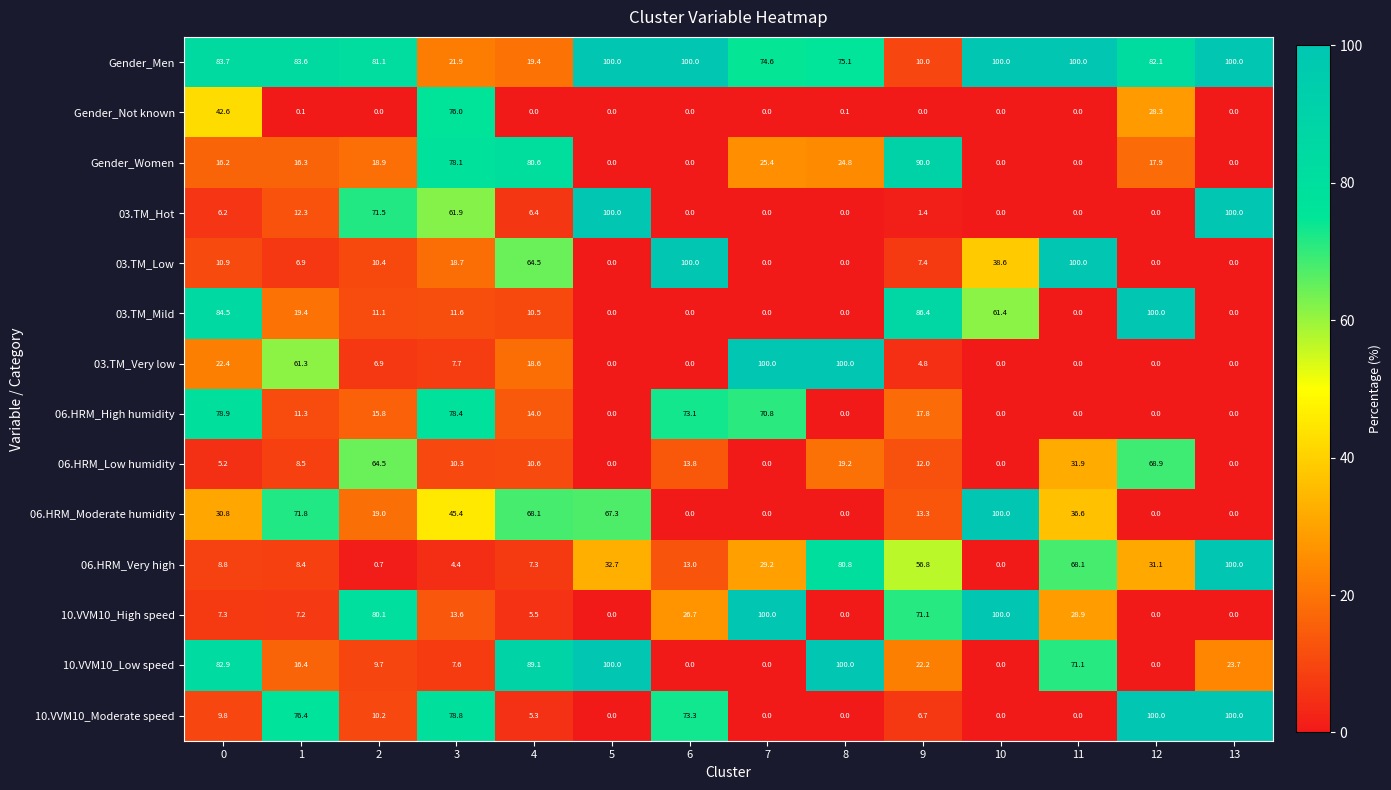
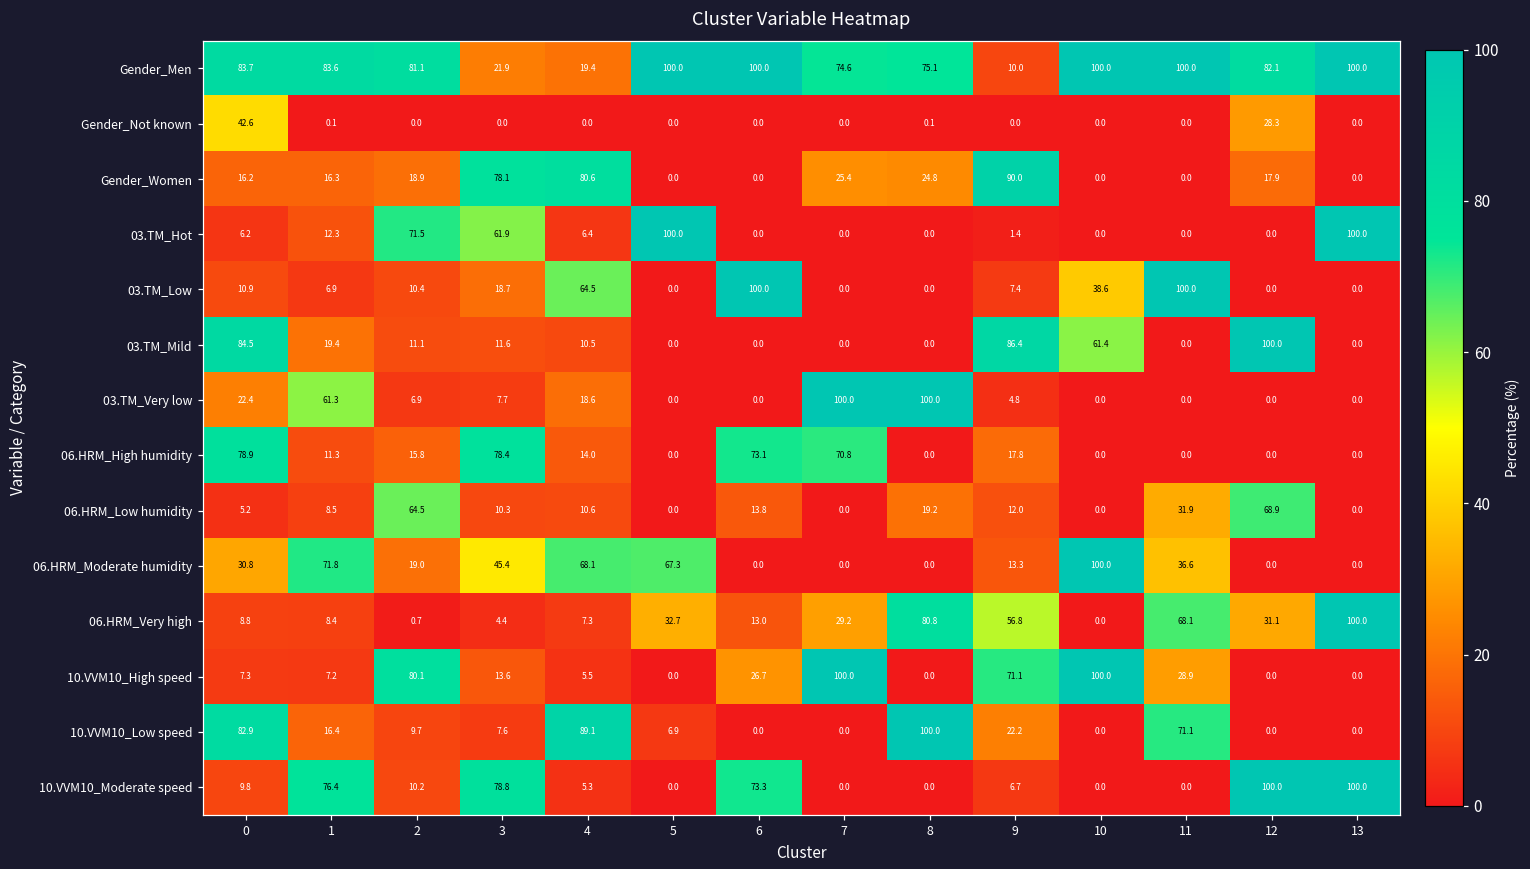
  {
    "Gender_Men": {
      "0": 83.7,
      "1": 83.6,
      "2": 81.1,
      "3": 21.9,
      "4": 19.4,
      "5": 100.0,
      "6": 100.0,
      "7": 74.6,
      "8": 75.1,
      "9": 10.0,
      "10": 100.0,
      "11": 100.0,
      "12": 82.1,
      "13": 100.0
    },
    "Gender_Not known": {
      "0": 42.6,
      "1": 0.1,
      "2": 0.0,
-     "3": 76.0,
+     "3": 0.0,
      "4": 0.0,
      "5": 0.0,
      "6": 0.0,
      "7": 0.0,
      "8": 0.1,
      "9": 0.0,
      "10": 0.0,
      "11": 0.0,
      "12": 28.3,
      "13": 0.0
    },
    "Gender_Women": {
      "0": 16.2,
      "1": 16.3,
      "2": 18.9,
      "3": 78.1,
      "4": 80.6,
      "5": 0.0,
      "6": 0.0,
      "7": 25.4,
      "8": 24.8,
      "9": 90.0,
      "10": 0.0,
      "11": 0.0,
      "12": 17.9,
      "13": 0.0
    },
    "03.TM_Hot": {
      "0": 6.2,
      "1": 12.3,
      "2": 71.5,
      "3": 61.9,
      "4": 6.4,
      "5": 100.0,
      "6": 0.0,
      "7": 0.0,
      "8": 0.0,
      "9": 1.4,
      "10": 0.0,
      "11": 0.0,
      "12": 0.0,
      "13": 100.0
    },
    "03.TM_Low": {
      "0": 10.9,
      "1": 6.9,
      "2": 10.4,
      "3": 18.7,
      "4": 64.5,
      "5": 0.0,
      "6": 100.0,
      "7": 0.0,
      "8": 0.0,
      "9": 7.4,
      "10": 38.6,
      "11": 100.0,
      "12": 0.0,
      "13": 0.0
    },
    "03.TM_Mild": {
      "0": 84.5,
      "1": 19.4,
      "2": 11.1,
      "3": 11.6,
      "4": 10.5,
      "5": 0.0,
      "6": 0.0,
      "7": 0.0,
      "8": 0.0,
      "9": 86.4,
      "10": 61.4,
      "11": 0.0,
      "12": 100.0,
      "13": 0.0
    },
    "03.TM_Very low": {
      "0": 22.4,
      "1": 61.3,
      "2": 6.9,
      "3": 7.7,
      "4": 18.6,
      "5": 0.0,
      "6": 0.0,
      "7": 100.0,
      "8": 100.0,
      "9": 4.8,
      "10": 0.0,
      "11": 0.0,
      "12": 0.0,
      "13": 0.0
    },
    "06.HRM_High humidity": {
      "0": 78.9,
      "1": 11.3,
      "2": 15.8,
      "3": 78.4,
      "4": 14.0,
      "5": 0.0,
      "6": 73.1,
      "7": 70.8,
      "8": 0.0,
      "9": 17.8,
      "10": 0.0,
      "11": 0.0,
      "12": 0.0,
      "13": 0.0
    },
    "06.HRM_Low humidity": {
      "0": 5.2,
      "1": 8.5,
      "2": 64.5,
      "3": 10.3,
      "4": 10.6,
      "5": 0.0,
      "6": 13.8,
      "7": 0.0,
      "8": 19.2,
      "9": 12.0,
      "10": 0.0,
      "11": 31.9,
      "12": 68.9,
      "13": 0.0
    },
    "06.HRM_Moderate humidity": {
      "0": 30.8,
      "1": 71.8,
      "2": 19.0,
      "3": 45.4,
      "4": 68.1,
      "5": 67.3,
      "6": 0.0,
      "7": 0.0,
      "8": 0.0,
      "9": 13.3,
      "10": 100.0,
      "11": 36.6,
      "12": 0.0,
      "13": 0.0
    },
    "06.HRM_Very high": {
      "0": 8.8,
      "1": 8.4,
      "2": 0.7,
      "3": 4.4,
      "4": 7.3,
      "5": 32.7,
      "6": 13.0,
      "7": 29.2,
      "8": 80.8,
      "9": 56.8,
      "10": 0.0,
      "11": 68.1,
      "12": 31.1,
      "13": 100.0
    },
    "10.VVM10_High speed": {
      "0": 7.3,
      "1": 7.2,
      "2": 80.1,
      "3": 13.6,
      "4": 5.5,
      "5": 0.0,
      "6": 26.7,
      "7": 100.0,
      "8": 0.0,
      "9": 71.1,
      "10": 100.0,
      "11": 28.9,
      "12": 0.0,
      "13": 0.0
    },
    "10.VVM10_Low speed": {
      "0": 82.9,
      "1": 16.4,
      "2": 9.7,
      "3": 7.6,
      "4": 89.1,
-     "5": 100.0,
+     "5": 6.9,
      "6": 0.0,
      "7": 0.0,
      "8": 100.0,
      "9": 22.2,
      "10": 0.0,
      "11": 71.1,
      "12": 0.0,
-     "13": 23.7
+     "13": 0.0
    },
    "10.VVM10_Moderate speed": {
      "0": 9.8,
      "1": 76.4,
      "2": 10.2,
      "3": 78.8,
      "4": 5.3,
      "5": 0.0,
      "6": 73.3,
      "7": 0.0,
      "8": 0.0,
      "9": 6.7,
      "10": 0.0,
      "11": 0.0,
      "12": 100.0,
      "13": 100.0
    }
  }
